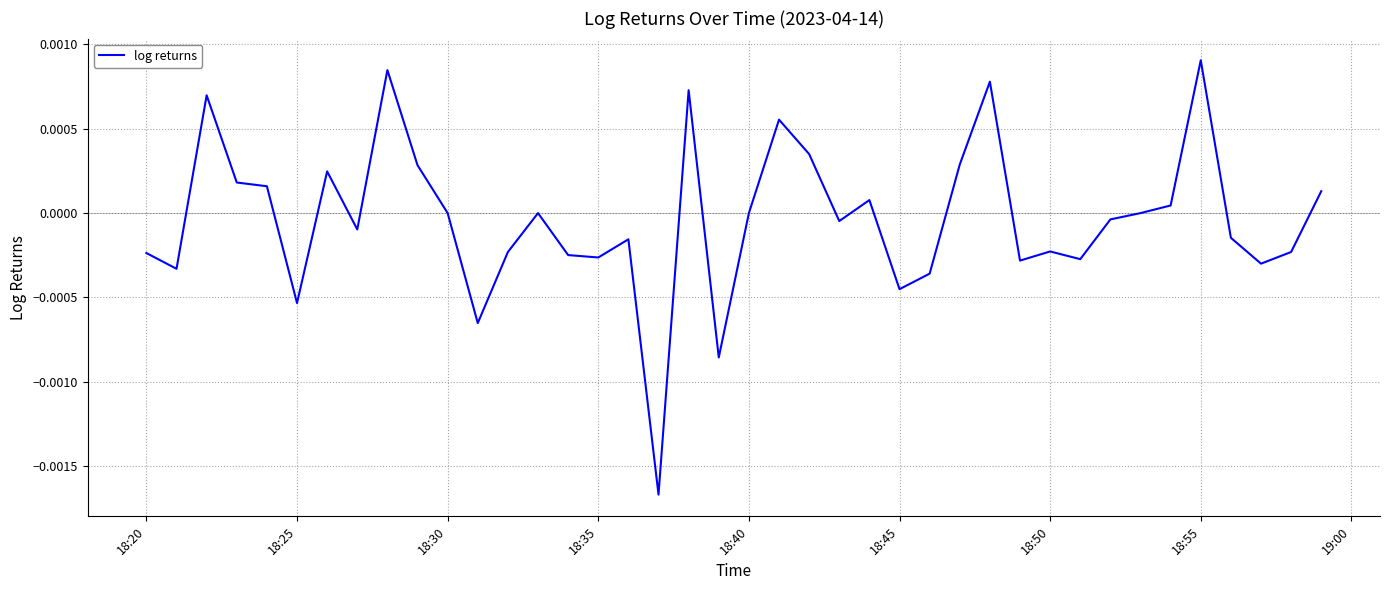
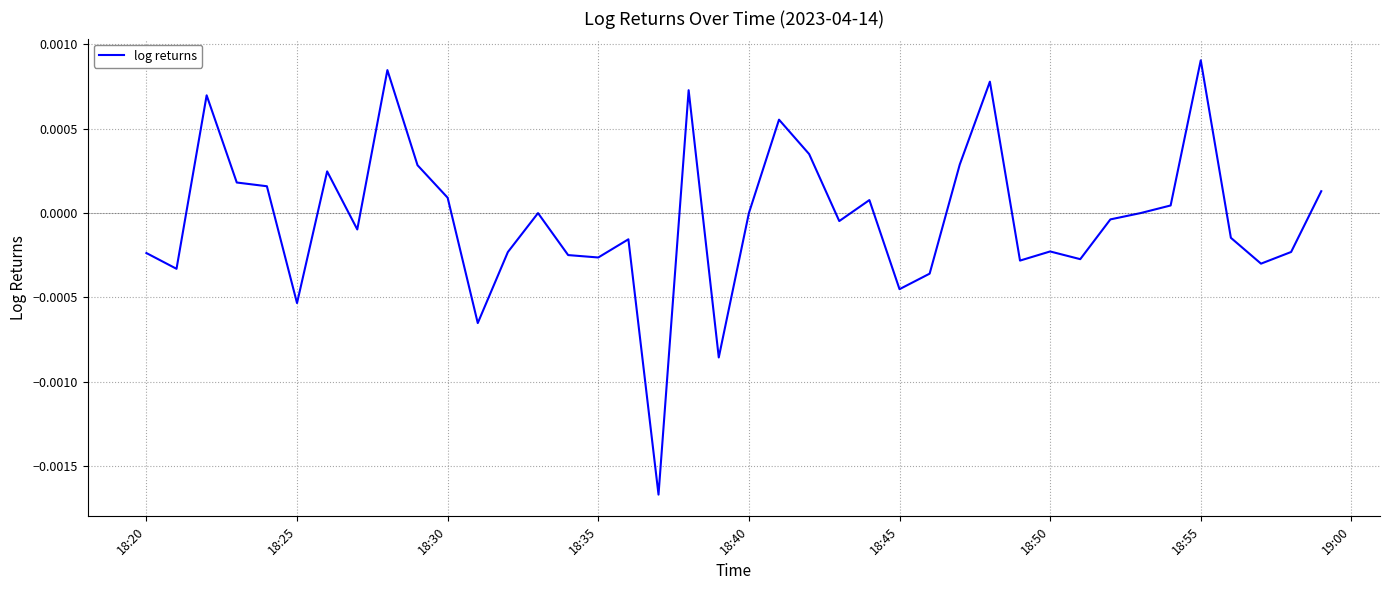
  {
    "18:20": -0.00024,
    "18:25": -0.00053,
-   "18:30": 0.0000,
+   "18:30": 0.0001,
    "18:35": -0.00026,
    "18:40": 0.0000,
    "18:45": -0.00045,
    "18:50": -0.00023,
    "18:55": 0.0009
  }
